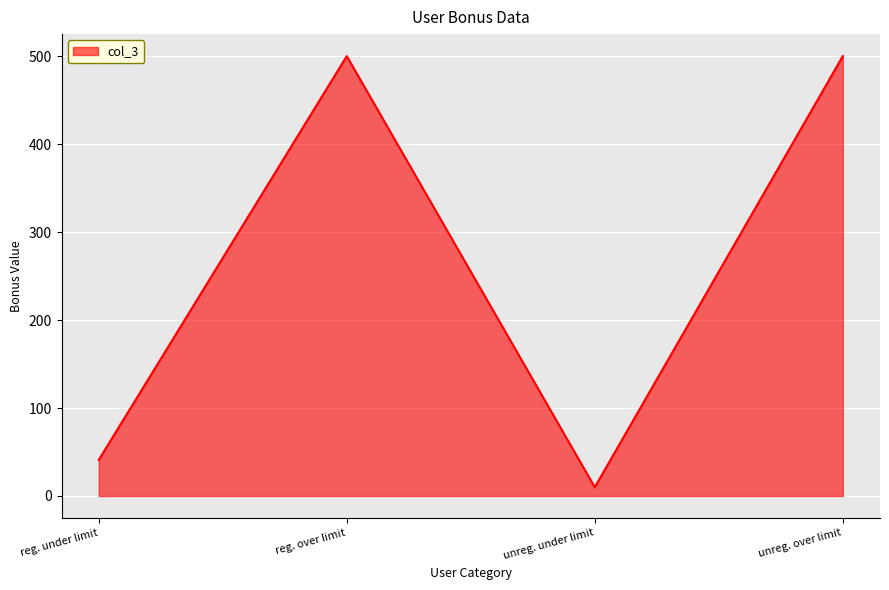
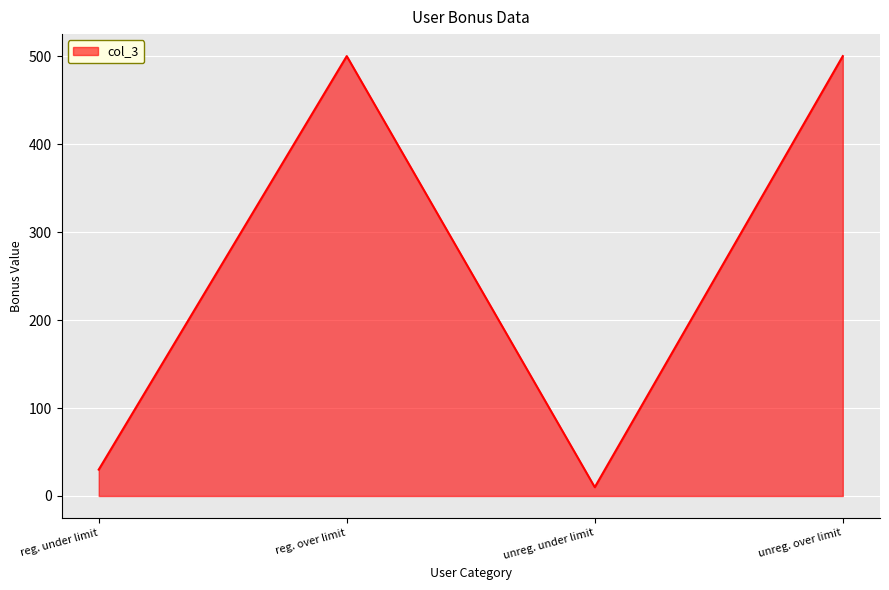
  {
-   "reg. under limit": 40,
+   "reg. under limit": 30,
    "reg. over limit": 500,
    "unreg. under limit": 10,
    "unreg. over limit": 500
  }
